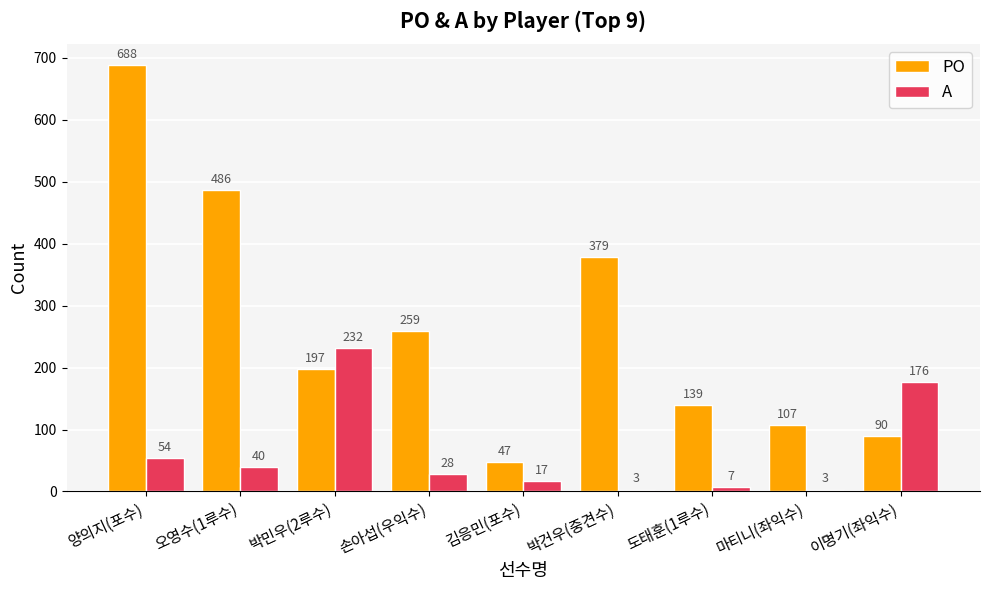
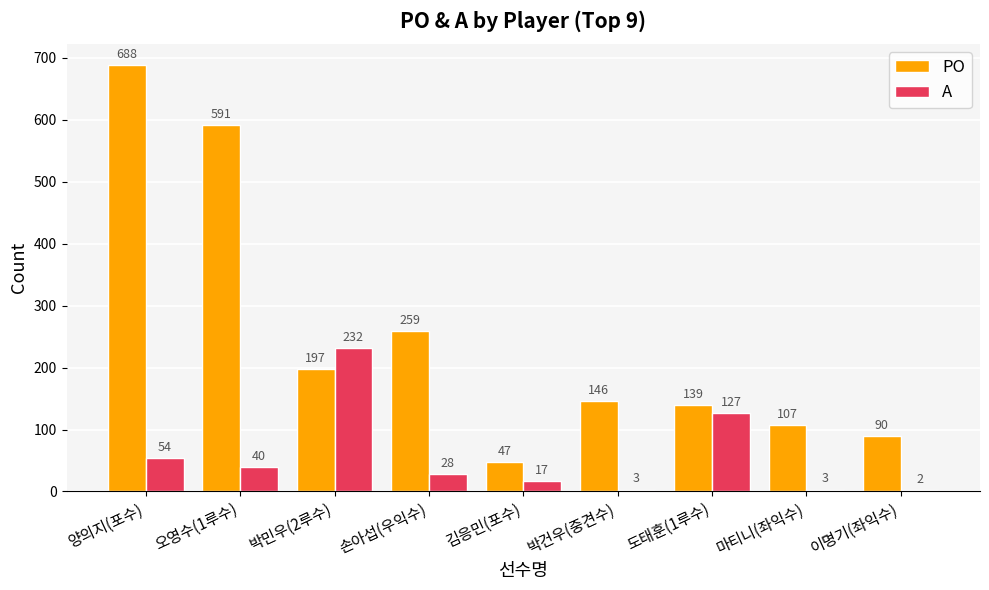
  {
    "PO": {
      "양의지(포수)": 688,
-     "오영수(1루수)": 486,
+     "오영수(1루수)": 591,
      "박민우(2루수)": 197,
      "손아섭(우익수)": 259,
      "김응민(포수)": 47,
-     "박건우(중견수)": 379,
+     "박건우(중견수)": 146,
      "도태훈(1루수)": 139,
      "마티니(좌익수)": 107,
      "이명기(좌익수)": 90
    },
    "A": {
      "양의지(포수)": 54,
      "오영수(1루수)": 40,
      "박민우(2루수)": 232,
      "손아섭(우익수)": 28,
      "김응민(포수)": 17,
      "박건우(중견수)": 3,
-     "도태훈(1루수)": 7,
+     "도태훈(1루수)": 127,
      "마티니(좌익수)": 3,
-     "이명기(좌익수)": 176
+     "이명기(좌익수)": 2
    }
  }
